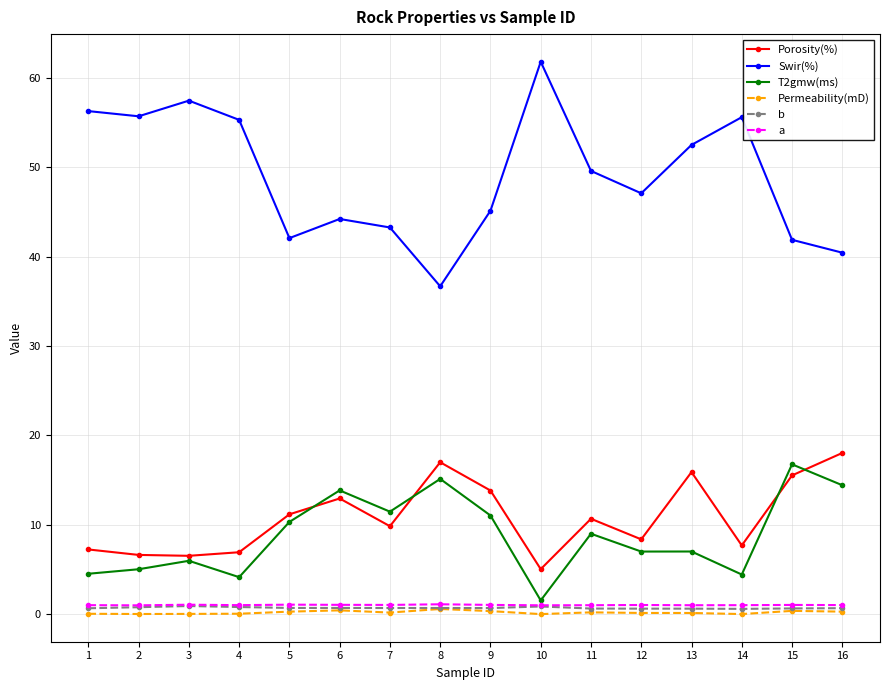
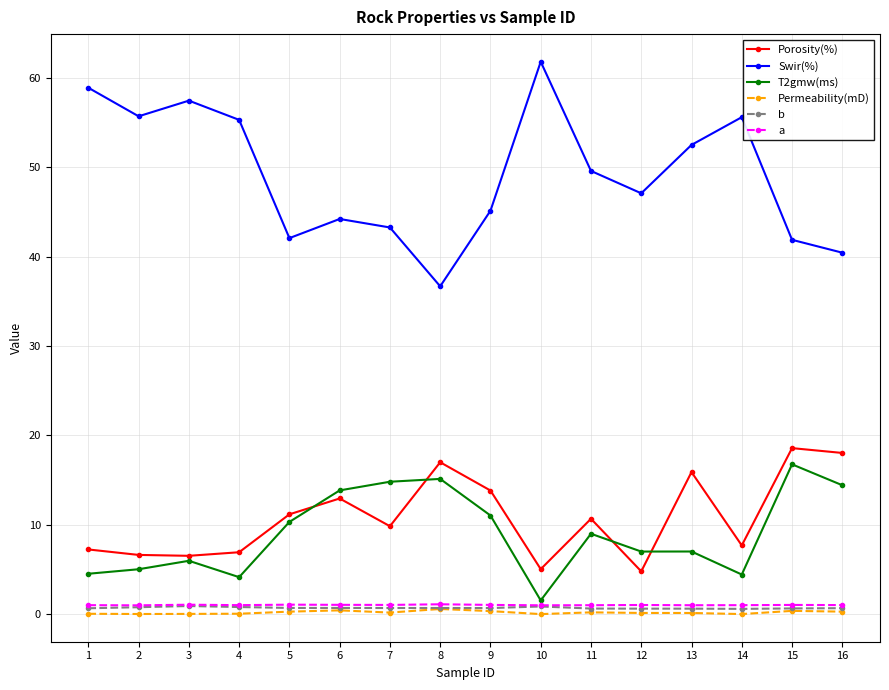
  {
    "Porosity(%)": {
      "1": 7,
      "2": 7,
      "3": 7,
      "4": 7,
      "5": 11,
      "6": 13,
      "7": 10,
      "8": 17,
      "9": 14,
      "10": 5,
      "11": 11,
-     "12": 8,
+     "12": 5,
      "13": 16,
      "14": 8,
-     "15": 16,
+     "15": 19,
      "16": 18
    },
    "Swir(%)": {
-     "1": 56,
+     "1": 59,
      "2": 56,
      "3": 57,
      "4": 55,
      "5": 42,
      "6": 44,
      "7": 43,
      "8": 37,
      "9": 45,
      "10": 62,
      "11": 50,
      "12": 47,
      "13": 52,
      "14": 56,
      "15": 42,
      "16": 40
    },
    "T2gmw(ms)": {
      "1": 5,
      "2": 5,
      "3": 6,
      "4": 4,
      "5": 10,
      "6": 14,
-     "7": 11,
+     "7": 15,
      "8": 15,
      "9": 11,
      "10": 2,
      "11": 9,
      "12": 7,
      "13": 7,
      "14": 4,
      "15": 17,
      "16": 14
    },
    "Permeability(mD)": {
      "1": 0,
      "2": 0,
      "3": 0,
      "4": 0,
      "5": 0,
      "7": 0,
      "9": 0,
      "10": 0,
      "11": 0,
      "12": 0,
      "13": 0,
      "14": 0,
      "16": 0
    },
    "b": {
      "1": 1,
      "5": 1,
      "7": 1,
      "9": 1,
      "11": 1,
      "12": 1,
      "13": 1,
      "14": 1,
      "16": 1
    },
    "a": {
      "1": 1,
      "5": 1,
      "6": 1,
      "7": 1,
      "8": 1,
      "9": 1,
      "11": 1,
      "12": 1,
      "13": 1,
      "14": 1,
      "15": 1,
      "16": 1
    }
  }
